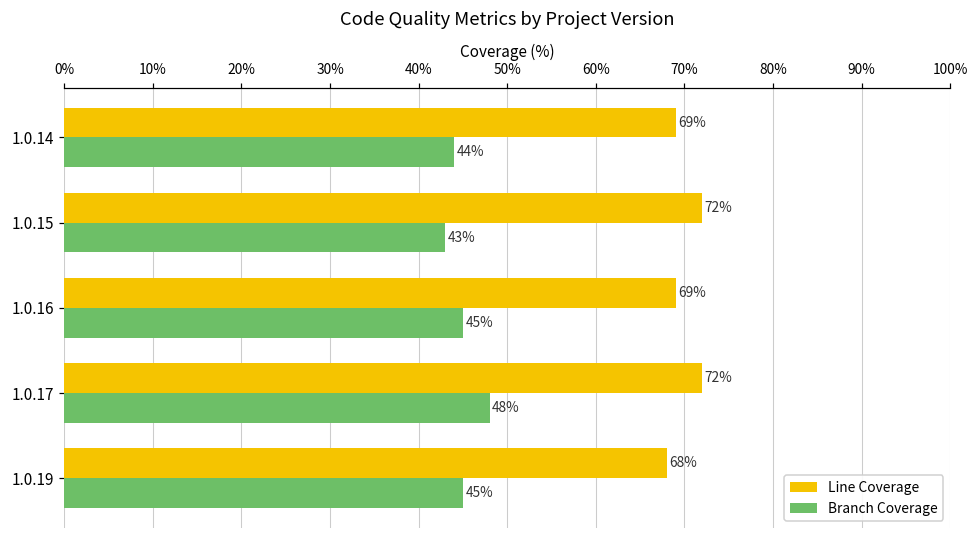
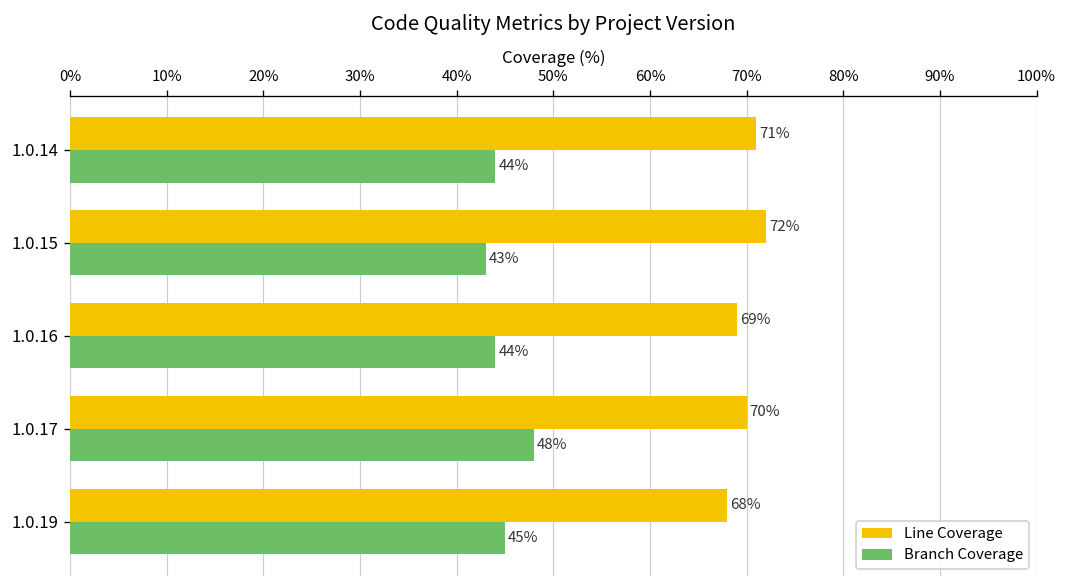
  {
    "Line Coverage": {
-     "1.0.14": "69%",
+     "1.0.14": "71%",
      "1.0.15": "72%",
      "1.0.16": "69%",
-     "1.0.17": "72%",
+     "1.0.17": "70%",
      "1.0.19": "68%"
    },
    "Branch Coverage": {
      "1.0.14": "44%",
      "1.0.15": "43%",
-     "1.0.16": "45%",
+     "1.0.16": "44%",
      "1.0.17": "48%",
      "1.0.19": "45%"
    }
  }
